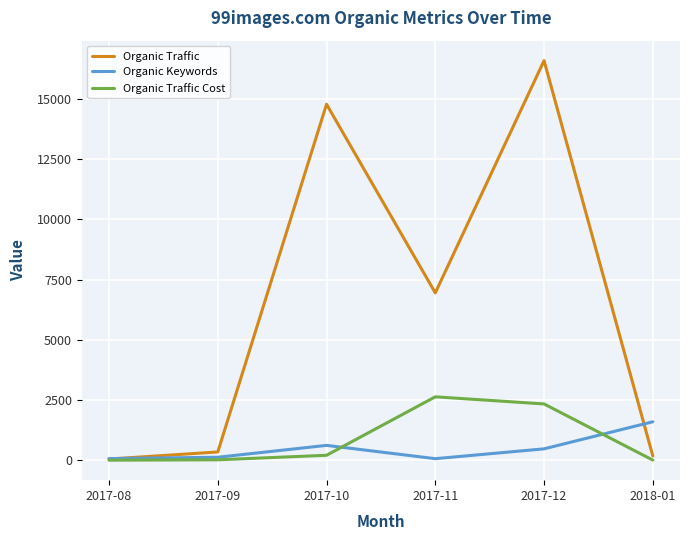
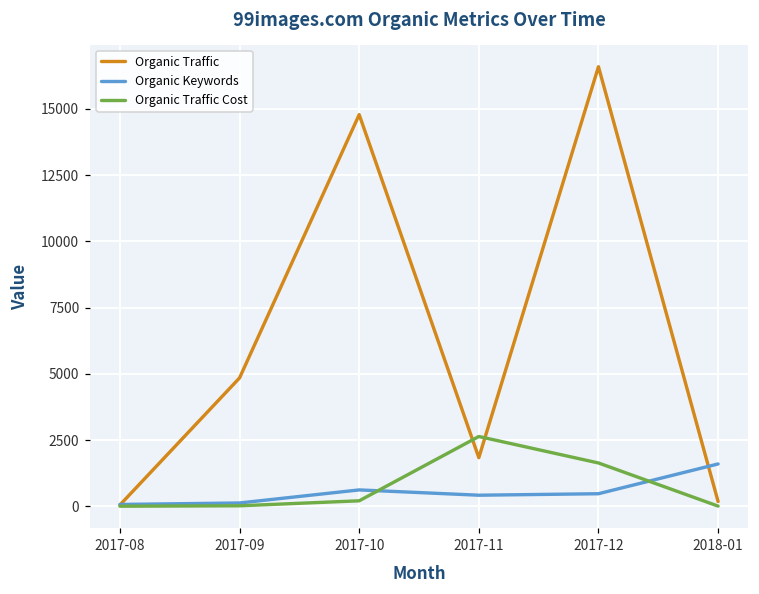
  {
    "Organic Traffic": {
-     "2017-09": 300,
+     "2017-09": 4800,
      "2017-10": 14800,
-     "2017-11": 6900,
+     "2017-11": 1800,
      "2017-12": 16600,
      "2018-01": 200
    },
    "Organic Keywords": {
      "2017-10": 600,
-     "2017-11": 100,
+     "2017-11": 400,
      "2017-12": 500,
      "2018-01": 1600
    },
    "Organic Traffic Cost": {
      "2017-10": 200,
      "2017-11": 2600,
-     "2017-12": 2300,
+     "2017-12": 1600,
      "2018-01": 0
    }
  }
